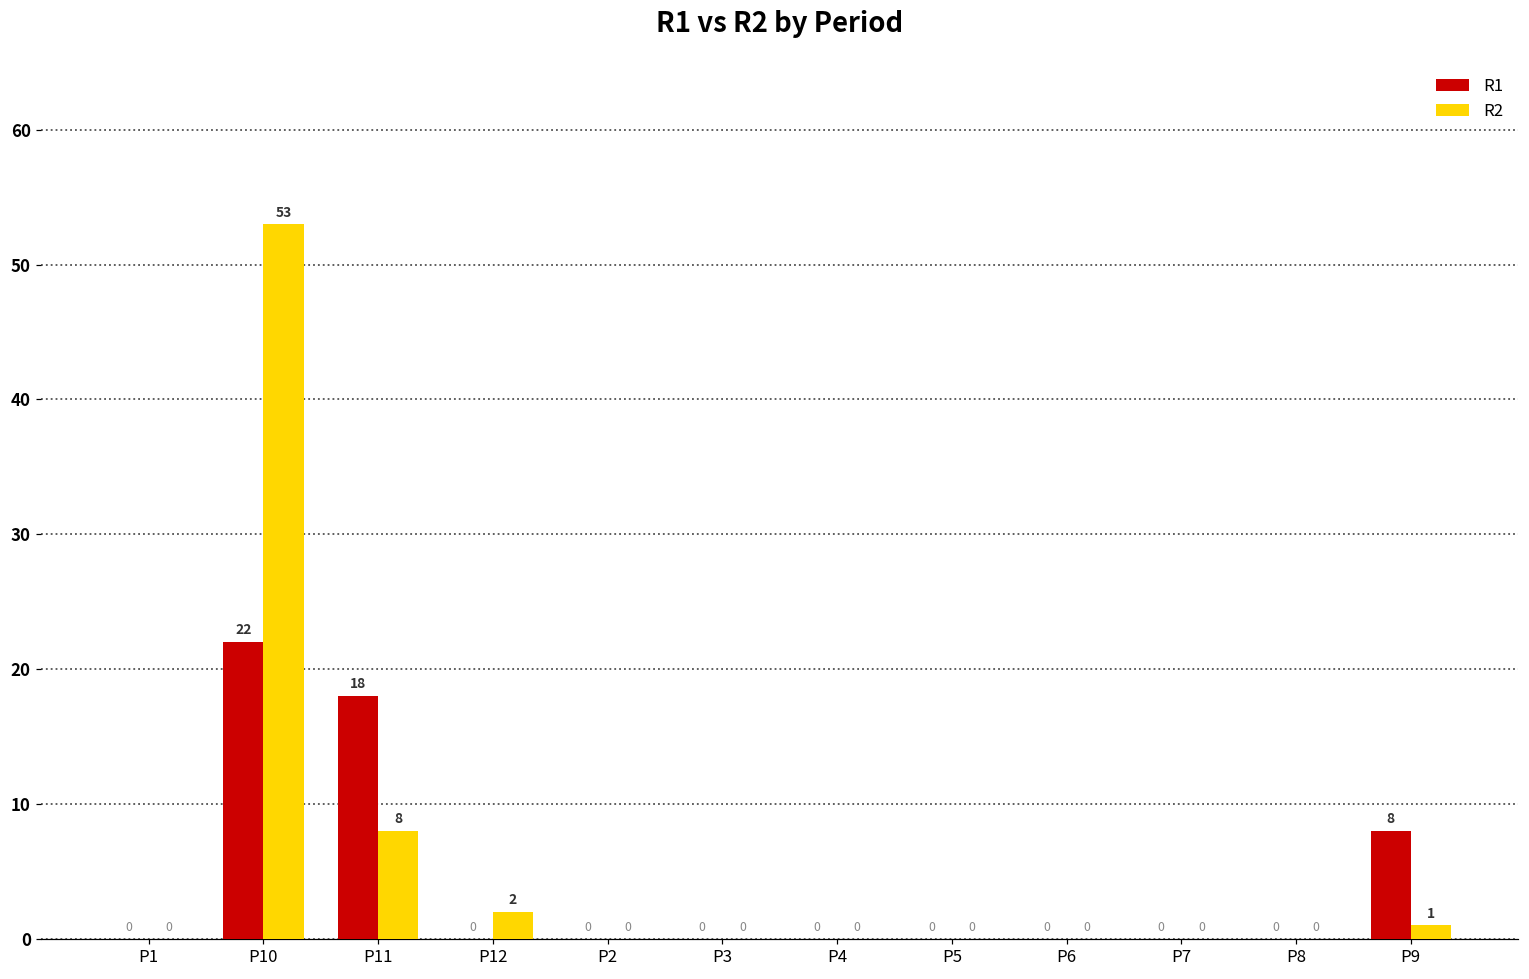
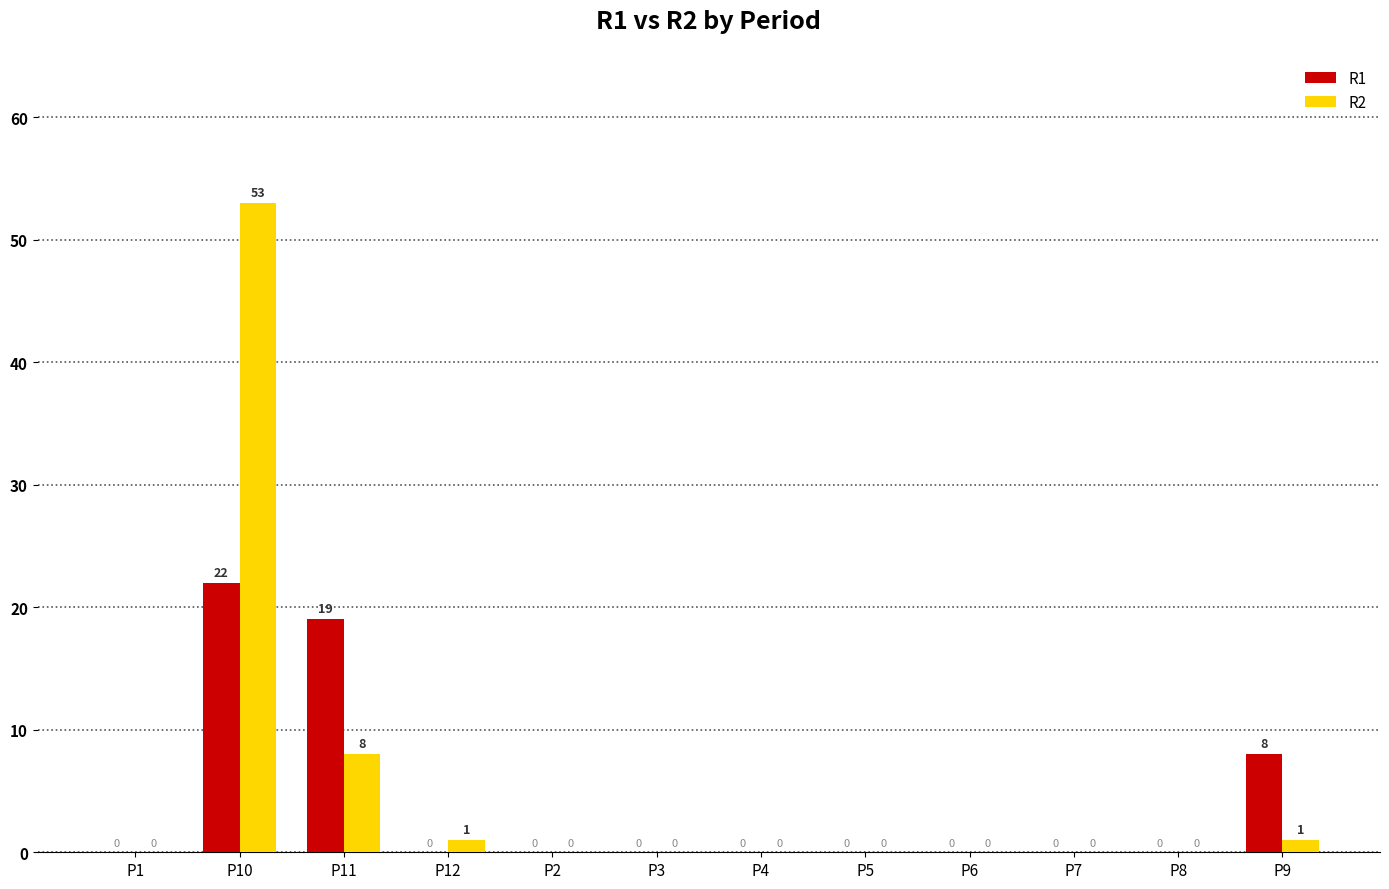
  {
    "R1": {
      "P1": 0,
      "P10": 22,
-     "P11": 18,
+     "P11": 19,
      "P12": 0,
      "P2": 0,
      "P3": 0,
      "P4": 0,
      "P5": 0,
      "P6": 0,
      "P7": 0,
      "P8": 0,
      "P9": 8
    },
    "R2": {
      "P1": 0,
      "P10": 53,
      "P11": 8,
-     "P12": 2,
+     "P12": 1,
      "P2": 0,
      "P3": 0,
      "P4": 0,
      "P5": 0,
      "P6": 0,
      "P7": 0,
      "P8": 0,
      "P9": 1
    }
  }
